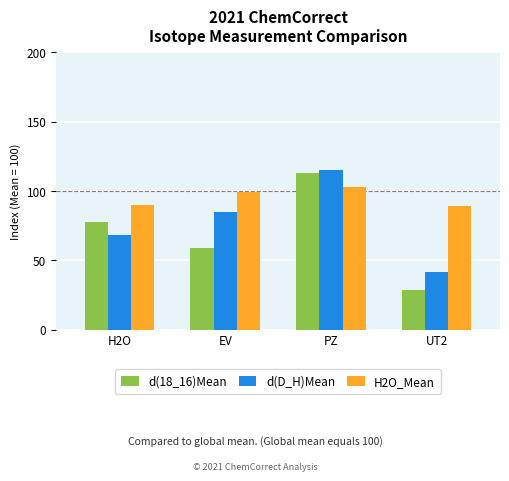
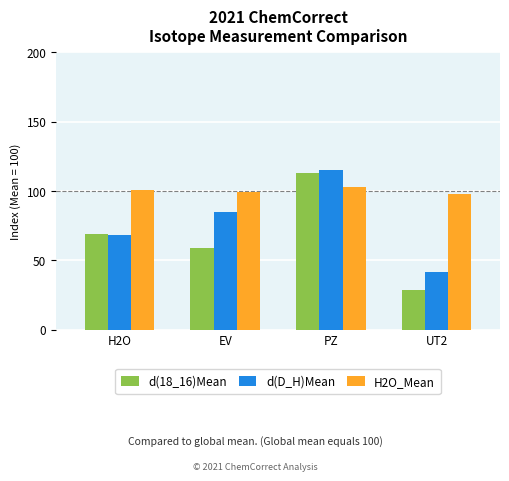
  {
    "d(18_16)Mean": {
-     "H2O": 78,
+     "H2O": 69,
      "EV": 59,
      "PZ": 113,
      "UT2": 29
    },
    "d(D_H)Mean": {
      "H2O": 68,
      "EV": 85,
      "PZ": 115,
      "UT2": 42
    },
    "H2O_Mean": {
-     "H2O": 90,
+     "H2O": 101,
      "EV": 99,
      "PZ": 103,
-     "UT2": 89
+     "UT2": 98
    }
  }
